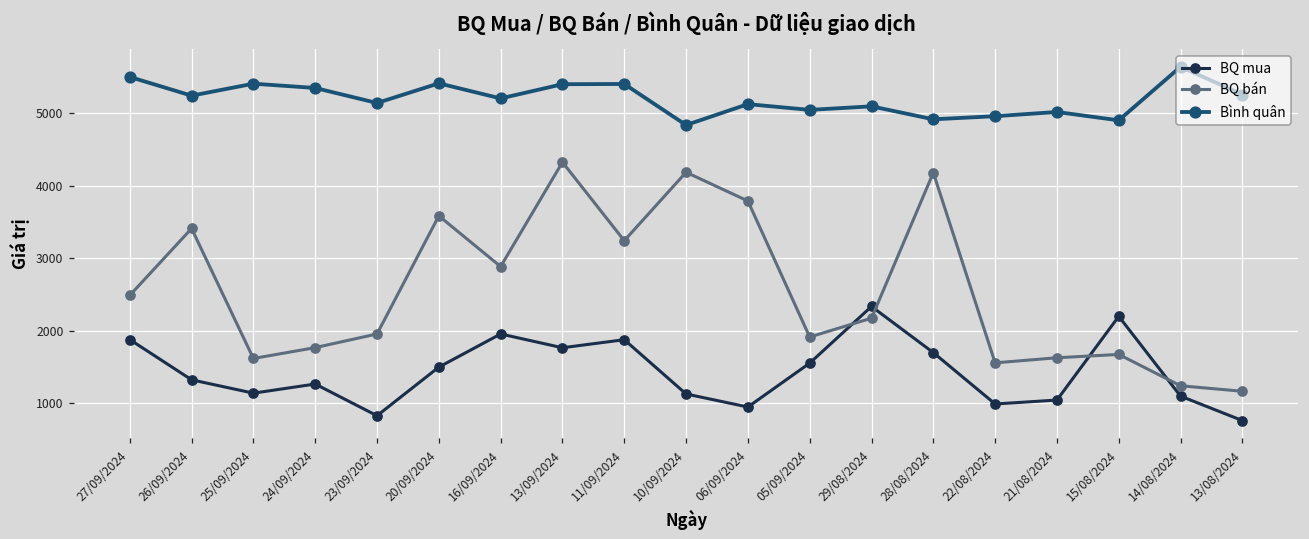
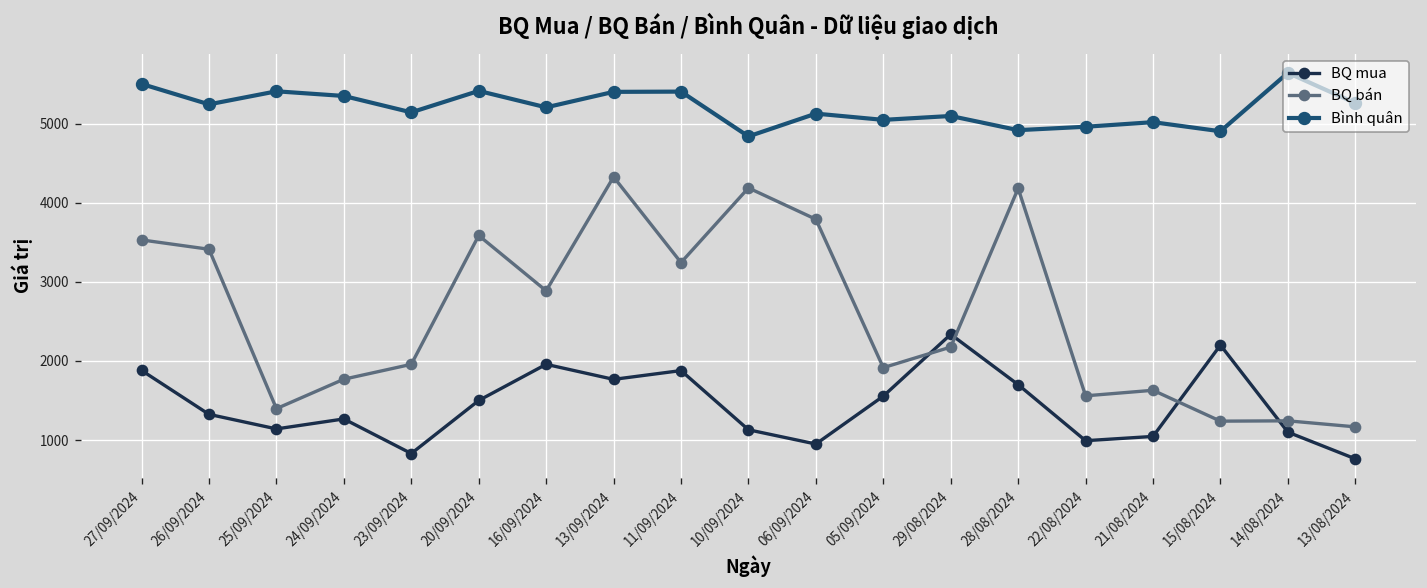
  {
    "BQ bán": {
-     "27/09/2024": 2500,
+     "27/09/2024": 3500,
      "26/09/2024": 3400,
-     "25/09/2024": 1600,
+     "25/09/2024": 1400,
      "24/09/2024": 1800,
      "23/09/2024": 2000,
      "20/09/2024": 3600,
      "16/09/2024": 2900,
      "13/09/2024": 4300,
      "11/09/2024": 3200,
      "10/09/2024": 4200,
      "06/09/2024": 3800,
      "05/09/2024": 1900,
      "29/08/2024": 2200,
      "28/08/2024": 4200,
      "22/08/2024": 1600,
      "21/08/2024": 1600,
-     "15/08/2024": 1700,
+     "15/08/2024": 1200,
      "14/08/2024": 1200,
      "13/08/2024": 1200
    }
  }
